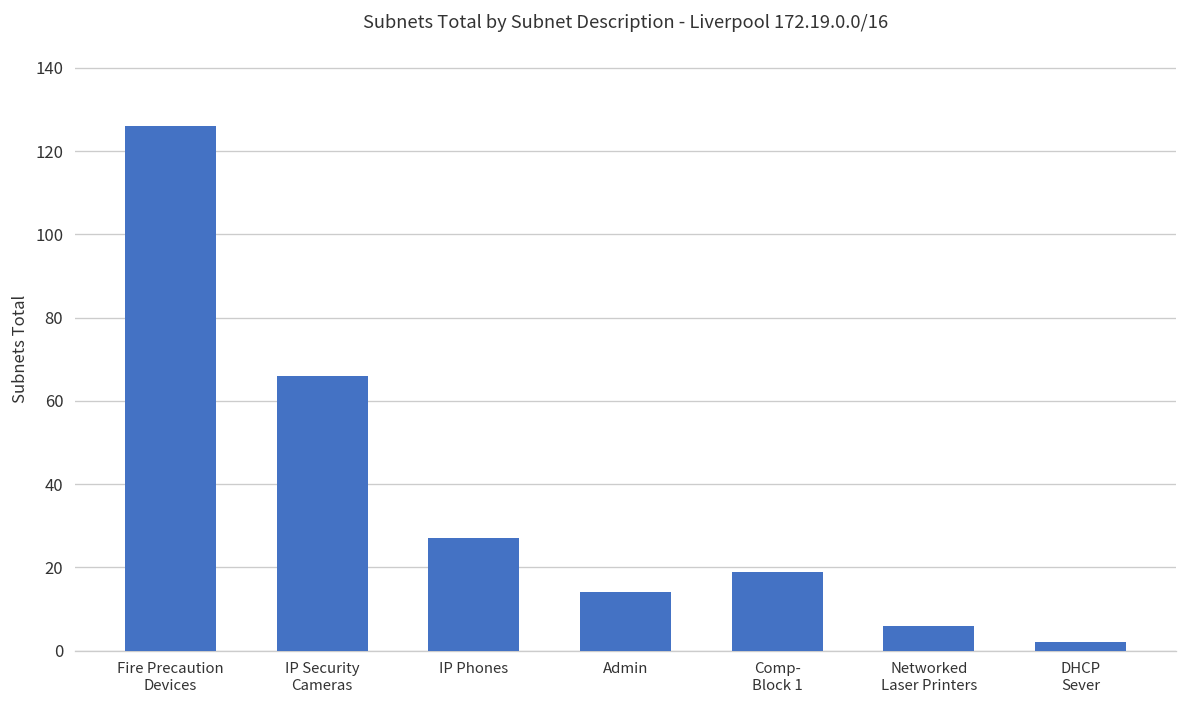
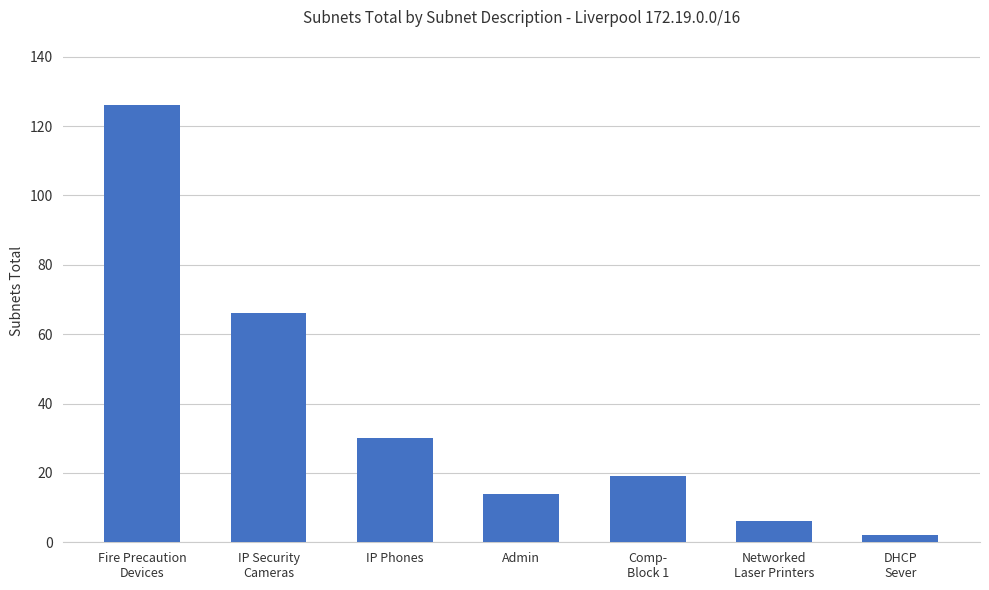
  {
    "Fire Precaution Devices": 126,
    "IP Security Cameras": 66,
-   "IP Phones": 27,
+   "IP Phones": 30,
    "Admin": 14,
    "Comp- Block 1": 19,
    "Networked Laser Printers": 6,
    "DHCP Sever": 2
  }
